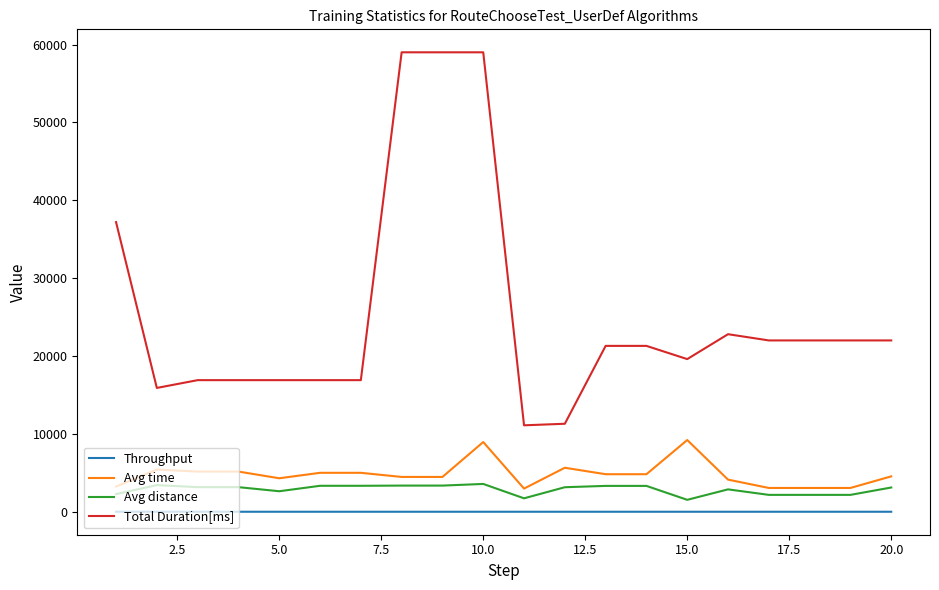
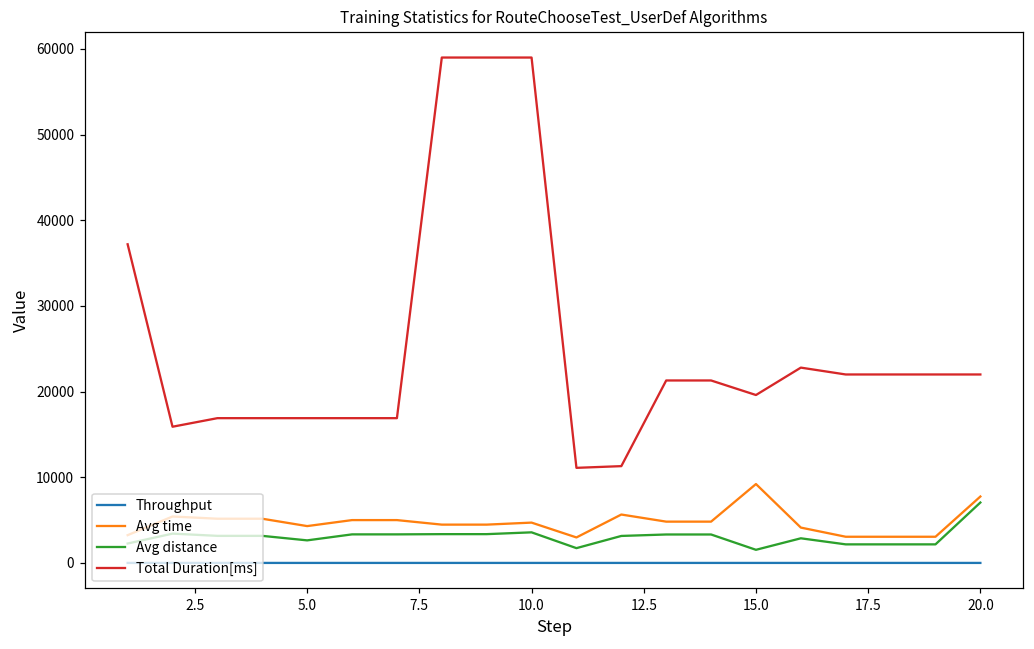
  {
    "Throughput": {
      "5.0": 0,
      "10.0": 0,
      "15.0": 0,
      "20.0": 0
    },
    "Avg time": {
      "5.0": 4000,
-     "10.0": 9000,
+     "10.0": 5000,
      "15.0": 9000,
-     "20.0": 5000
+     "20.0": 8000
    },
    "Avg distance": {
      "5.0": 3000,
      "10.0": 4000,
      "15.0": 2000,
-     "20.0": 3000
+     "20.0": 7000
    },
    "Total Duration[ms]": {
      "5.0": 17000,
      "10.0": 59000,
      "15.0": 20000,
      "20.0": 22000
    }
  }
